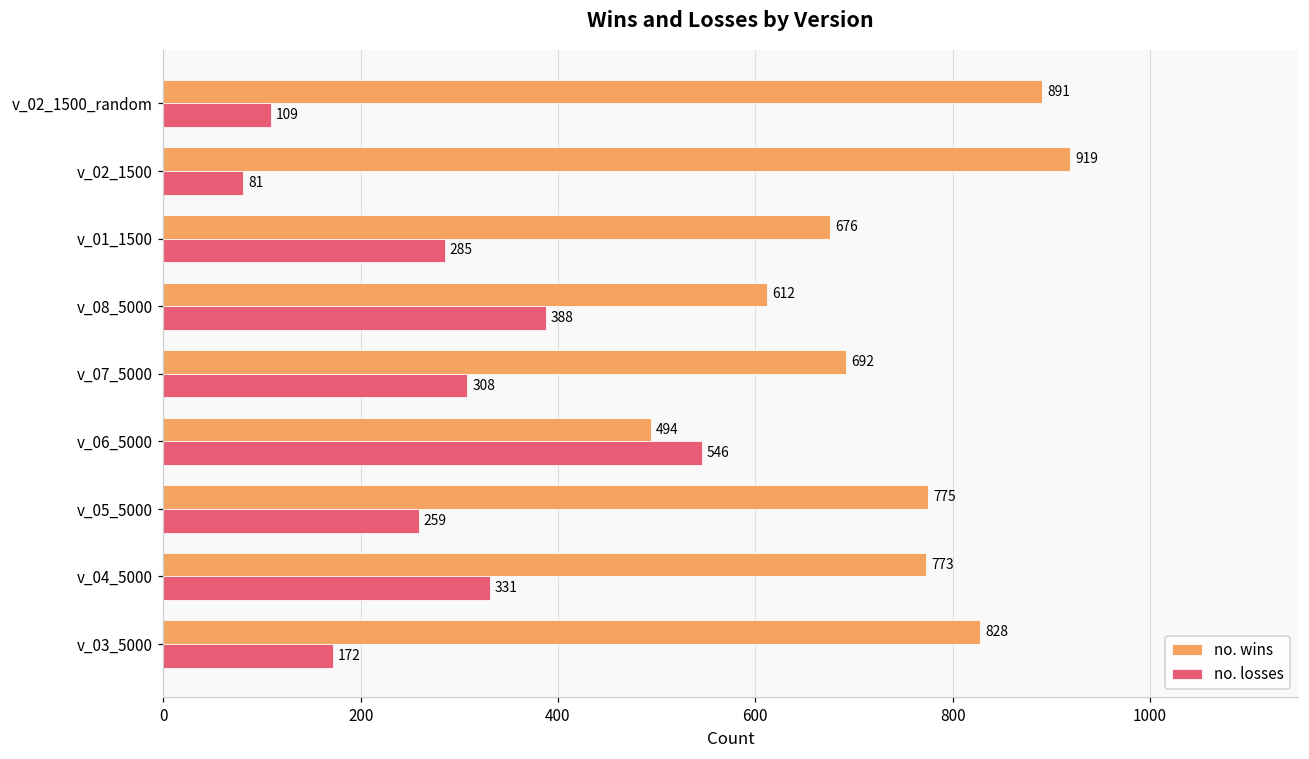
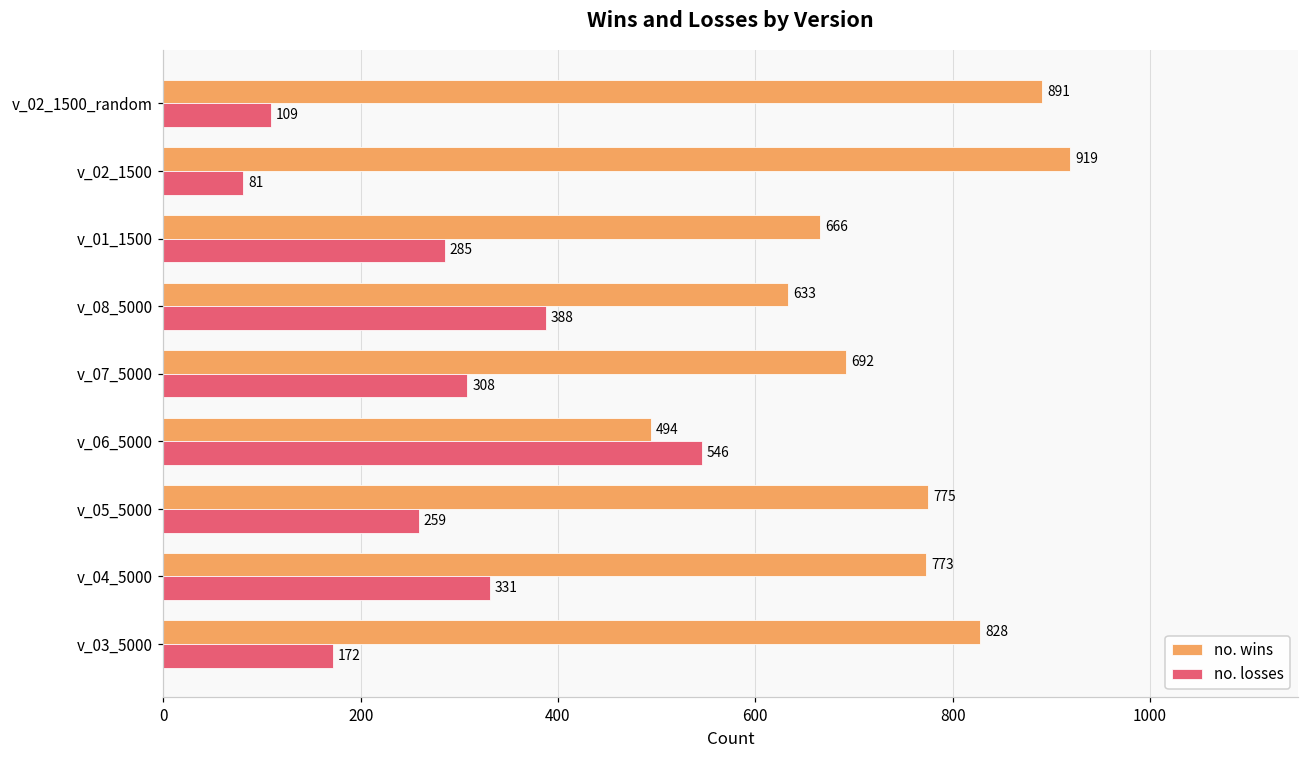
  {
    "no. wins": {
      "v_02_1500_random": 891,
      "v_02_1500": 919,
-     "v_01_1500": 676,
-     "v_08_5000": 612,
+     "v_01_1500": 666,
+     "v_08_5000": 633,
      "v_07_5000": 692,
      "v_06_5000": 494,
      "v_05_5000": 775,
      "v_04_5000": 773,
      "v_03_5000": 828
    },
    "no. losses": {
      "v_02_1500_random": 109,
      "v_02_1500": 81,
      "v_01_1500": 285,
      "v_08_5000": 388,
      "v_07_5000": 308,
      "v_06_5000": 546,
      "v_05_5000": 259,
      "v_04_5000": 331,
      "v_03_5000": 172
    }
  }
